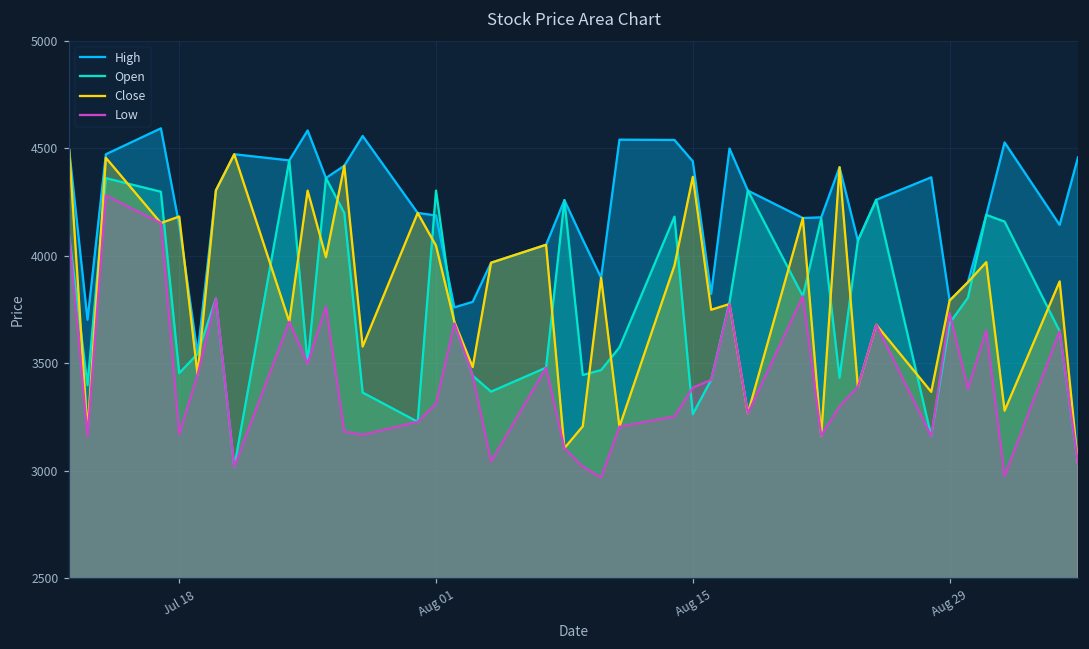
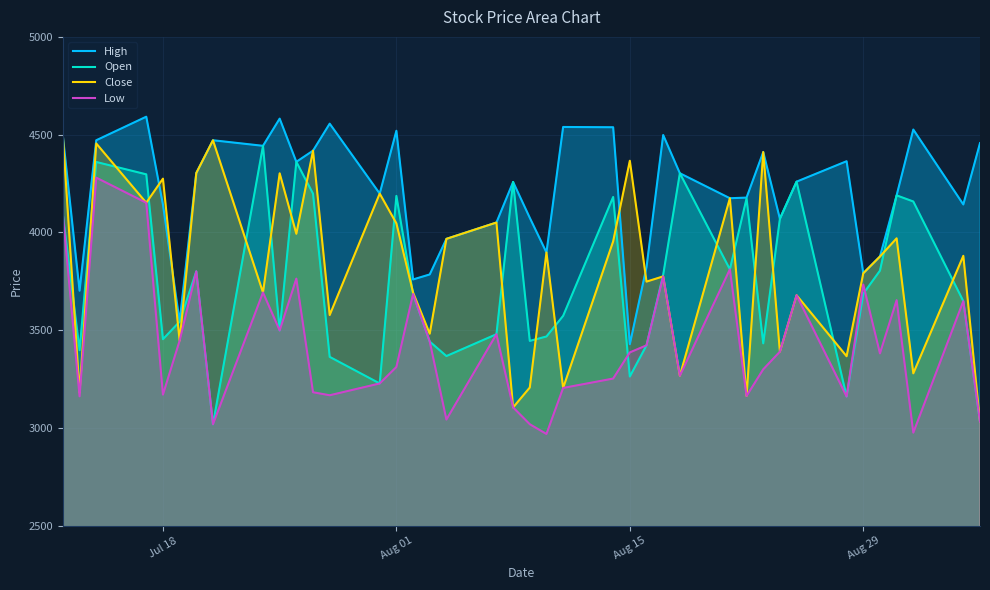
  {
    "High": {
      "Jul 18": 4140,
-     "Aug 01": 4190,
-     "Aug 15": 4440
+     "Aug 01": 4520,
+     "Aug 15": 3430
    },
    "Open": {
      "Jul 18": 3450,
-     "Aug 01": 4300,
+     "Aug 01": 4190,
      "Aug 15": 3260,
      "Aug 29": 3690
    },
    "Close": {
-     "Jul 18": 4180,
+     "Jul 18": 4280,
      "Aug 01": 4050,
      "Aug 15": 4370
    },
    "Low": {
      "Jul 18": 3170,
      "Aug 01": 3310,
      "Aug 15": 3390,
      "Aug 29": 3730
    }
  }
